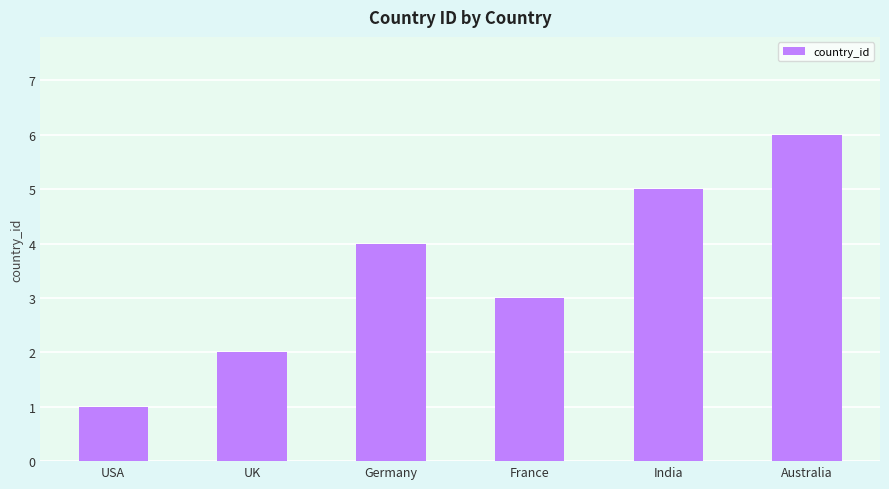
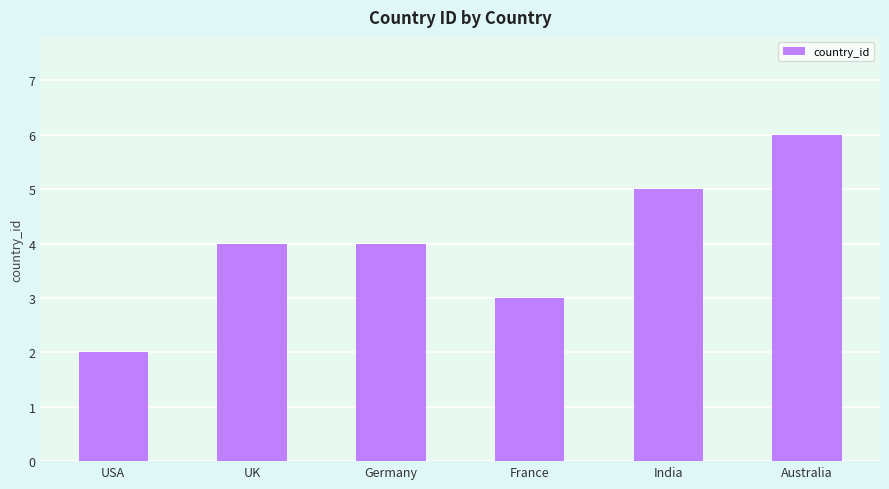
  {
-   "USA": 1,
-   "UK": 2,
+   "USA": 2,
+   "UK": 4,
    "Germany": 4,
    "France": 3,
    "India": 5,
    "Australia": 6
  }
